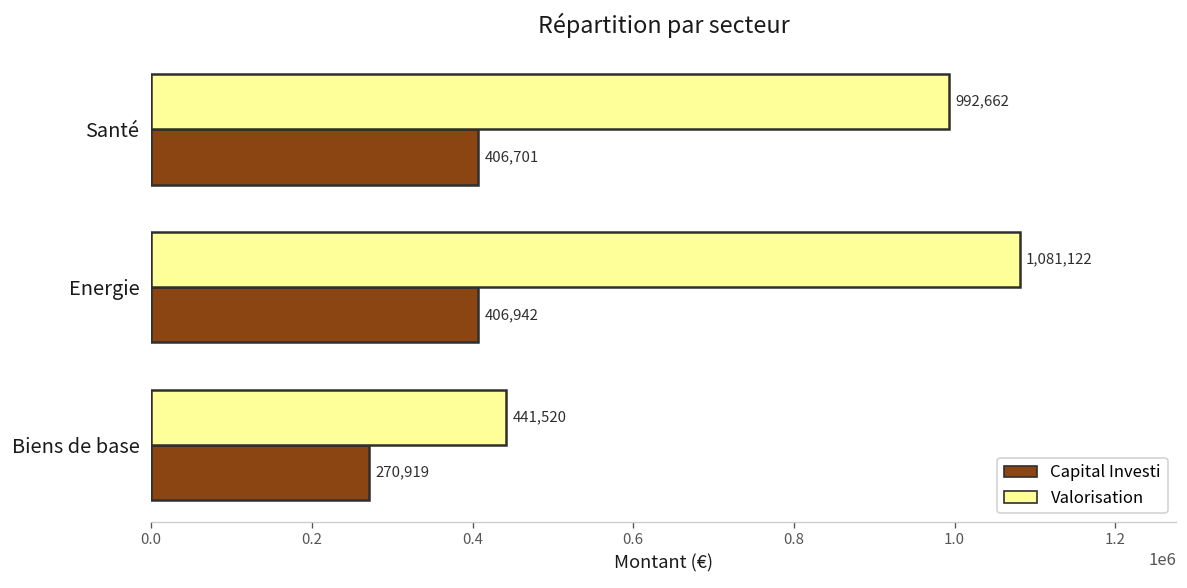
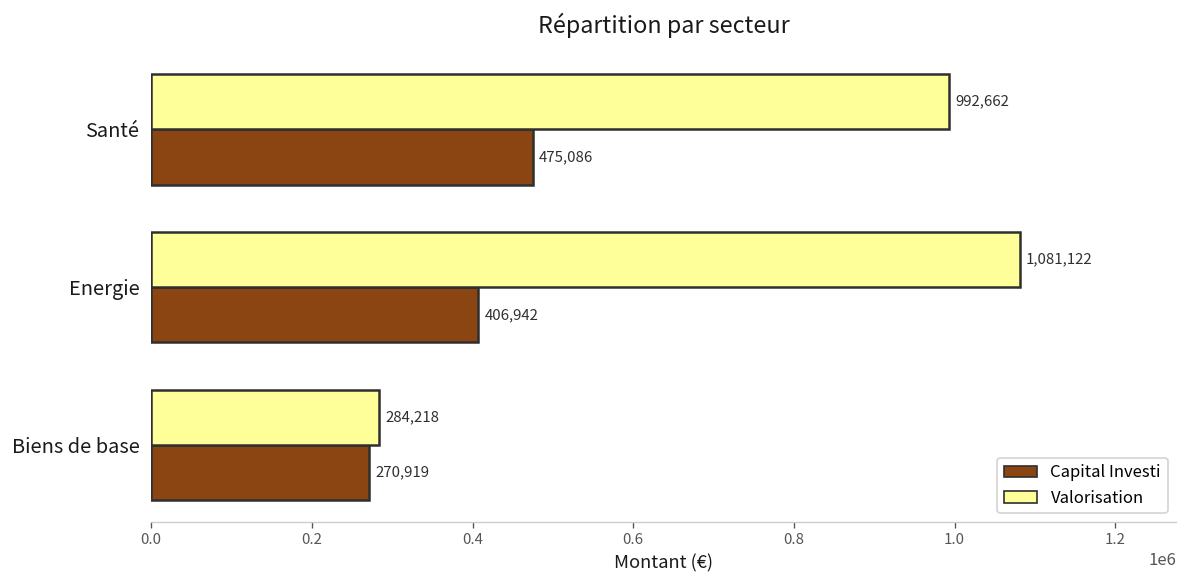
  {
    "Capital Investi": {
-     "Santé": "406,701",
+     "Santé": "475,086",
      "Energie": "406,942",
      "Biens de base": "270,919"
    },
    "Valorisation": {
      "Santé": "992,662",
      "Energie": "1,081,122",
-     "Biens de base": "441,520"
+     "Biens de base": "284,218"
    }
  }
